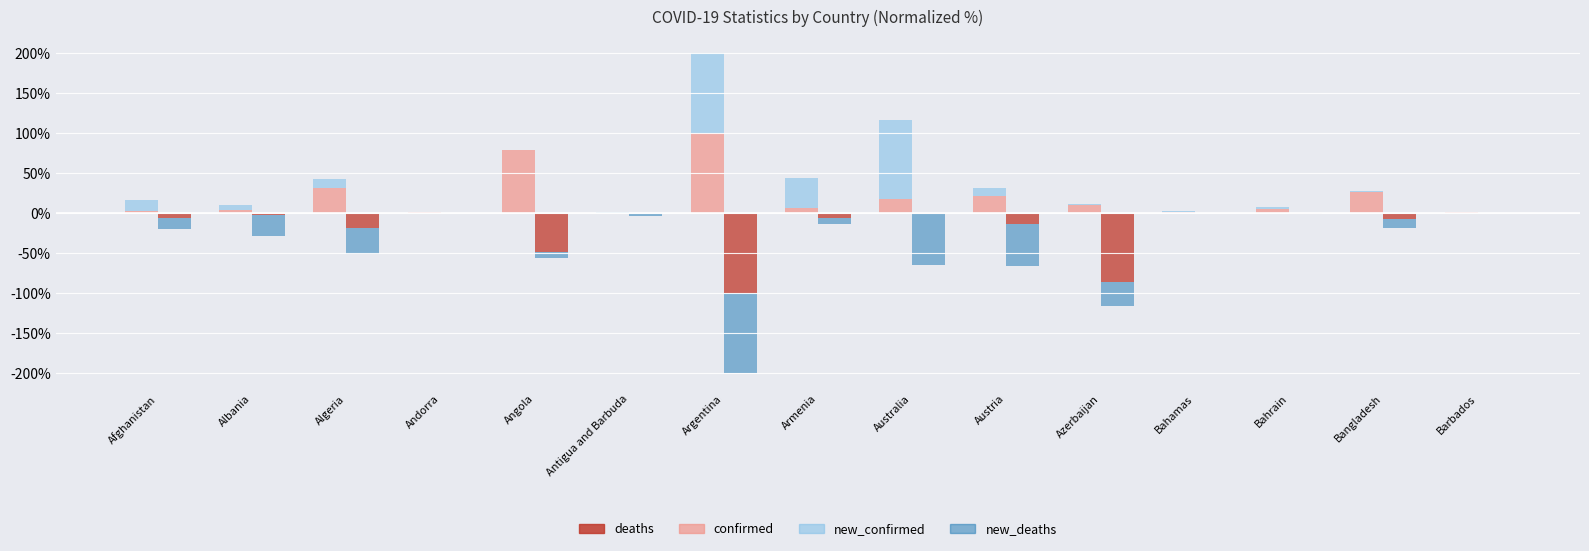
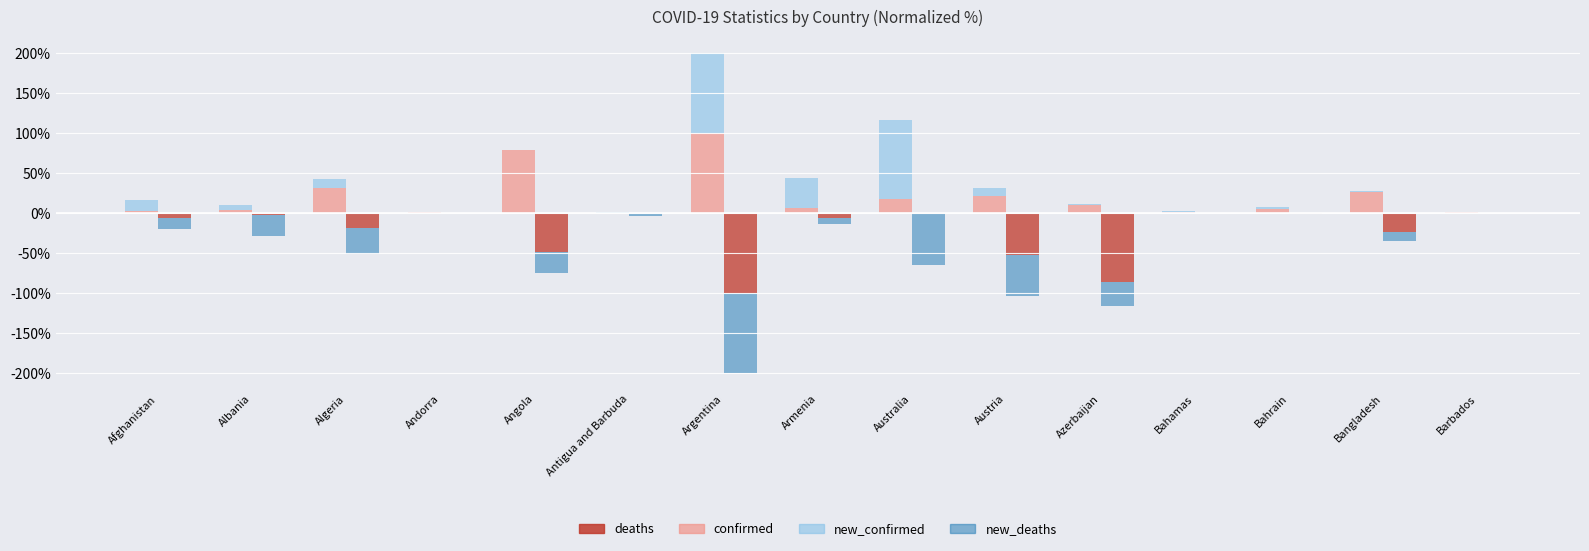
  {
    "confirmed": {
      "Albania": "0%",
      "Algeria": "30%",
      "Angola": "80%",
      "Argentina": "100%",
      "Armenia": "10%",
      "Australia": "20%",
      "Austria": "20%",
      "Azerbaijan": "10%",
      "Bahrain": "0%",
      "Bangladesh": "30%"
    },
    "new_confirmed": {
      "Afghanistan": "10%",
      "Albania": "10%",
      "Algeria": "10%",
      "Andorra": "0%",
      "Argentina": "100%",
      "Armenia": "40%",
      "Australia": "100%",
      "Austria": "10%"
    },
    "deaths": {
      "Afghanistan": "-10%",
      "Algeria": "-20%",
      "Angola": "-50%",
      "Argentina": "-100%",
      "Armenia": "-10%",
-     "Austria": "-10%",
+     "Austria": "-50%",
      "Azerbaijan": "-90%",
-     "Bangladesh": "-10%"
+     "Bangladesh": "-20%"
    },
    "new_deaths": {
      "Afghanistan": "-10%",
      "Albania": "-30%",
      "Algeria": "-30%",
      "Andorra": "0%",
-     "Angola": "-10%",
+     "Angola": "-30%",
      "Antigua and Barbuda": "0%",
      "Argentina": "-100%",
      "Armenia": "-10%",
      "Australia": "-60%",
      "Austria": "-50%",
      "Azerbaijan": "-30%",
      "Bahamas": "0%",
      "Bahrain": "0%",
      "Bangladesh": "-10%",
      "Barbados": "0%"
    }
  }
